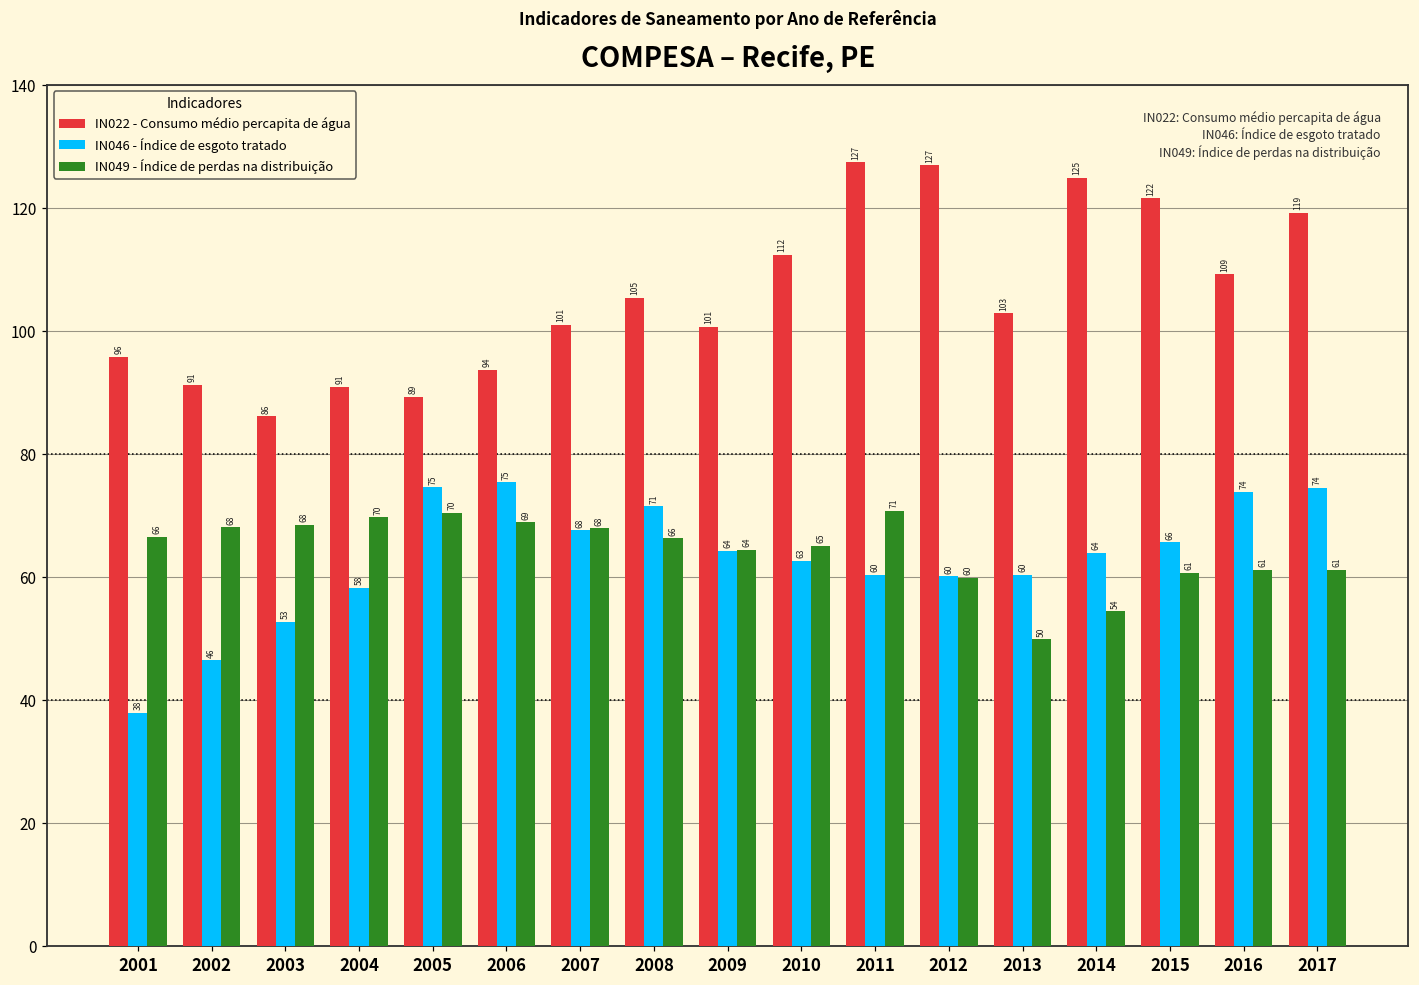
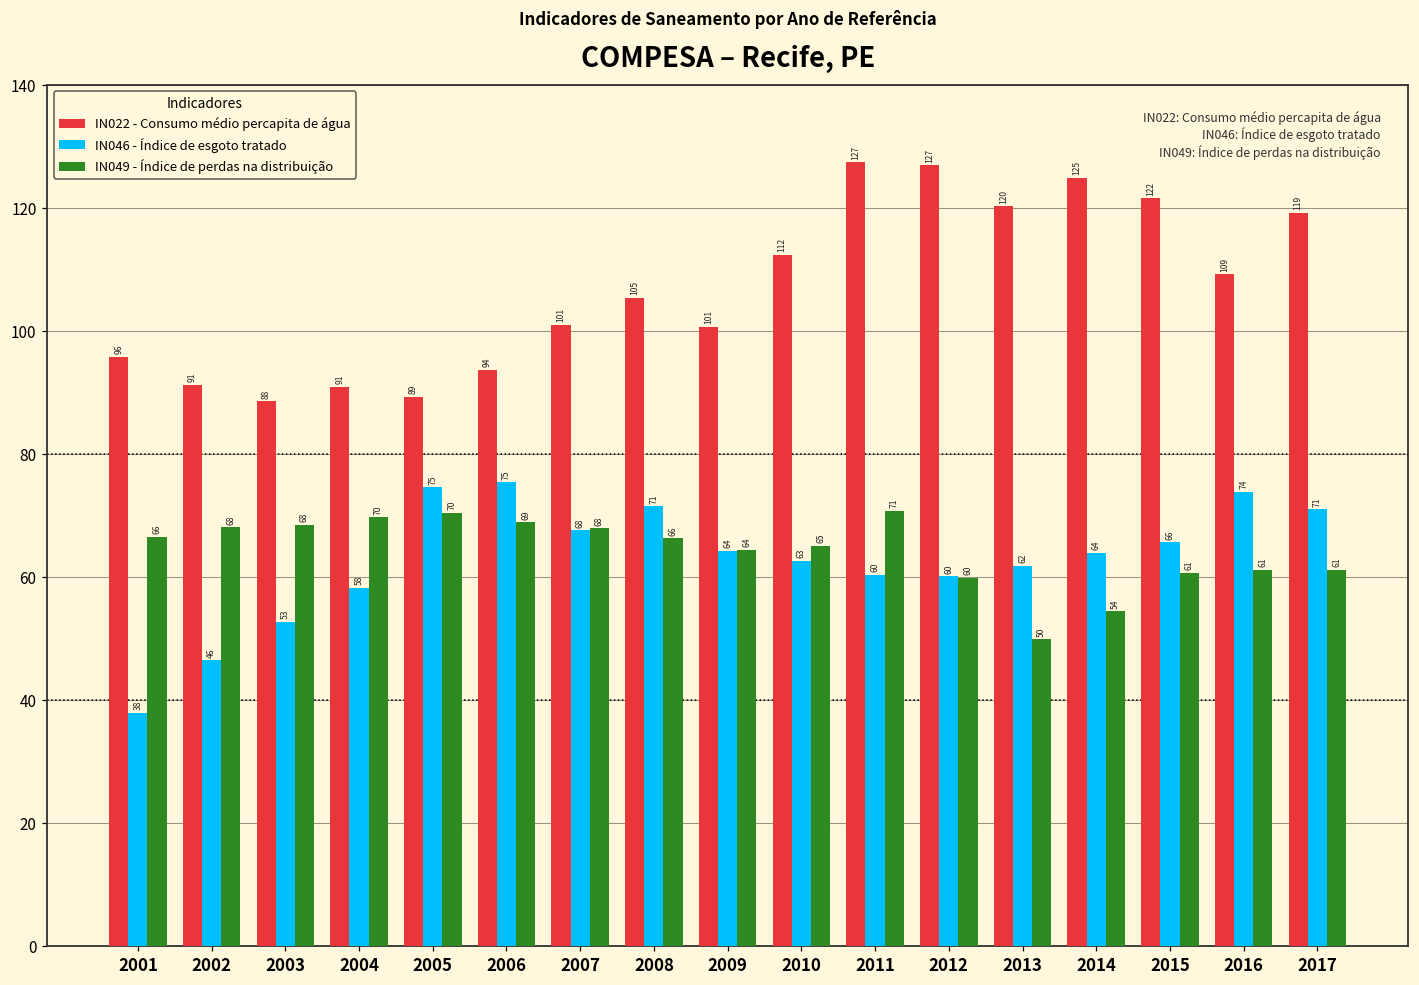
  {
    "IN022 - Consumo médio percapita de água": {
      "2001": 96,
      "2002": 91,
-     "2003": 86,
+     "2003": 88,
      "2004": 91,
      "2005": 89,
      "2006": 94,
      "2007": 101,
      "2008": 105,
      "2009": 101,
      "2010": 112,
      "2011": 127,
      "2012": 127,
-     "2013": 103,
+     "2013": 120,
      "2014": 125,
      "2015": 122,
      "2016": 109,
      "2017": 119
    },
    "IN046 - Índice de esgoto tratado": {
      "2001": 38,
      "2002": 46,
      "2003": 53,
      "2004": 58,
      "2005": 75,
      "2006": 75,
      "2007": 68,
      "2008": 71,
      "2009": 64,
      "2010": 63,
      "2011": 60,
      "2012": 60,
-     "2013": 60,
+     "2013": 62,
      "2014": 64,
      "2015": 66,
      "2016": 74,
-     "2017": 74
+     "2017": 71
    },
    "IN049 - Índice de perdas na distribuição": {
      "2001": 66,
      "2002": 68,
      "2003": 68,
      "2004": 70,
      "2005": 70,
      "2006": 69,
      "2007": 68,
      "2008": 66,
      "2009": 64,
      "2010": 65,
      "2011": 71,
      "2012": 60,
      "2013": 50,
      "2014": 54,
      "2015": 61,
      "2016": 61,
      "2017": 61
    }
  }
